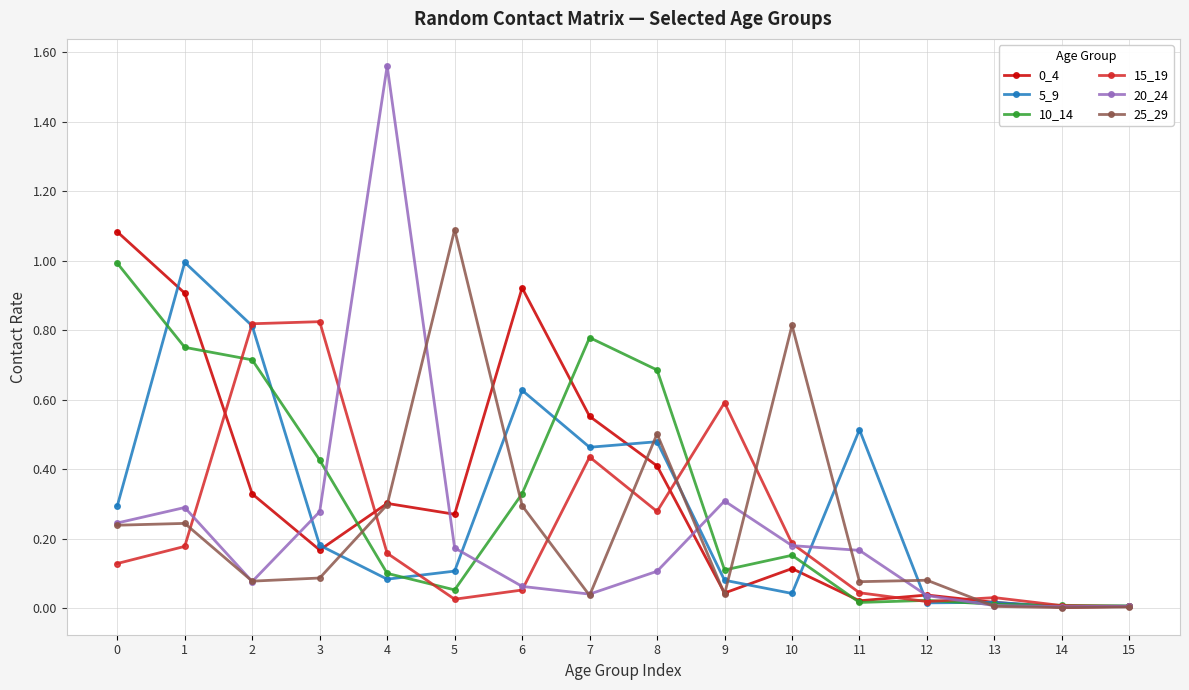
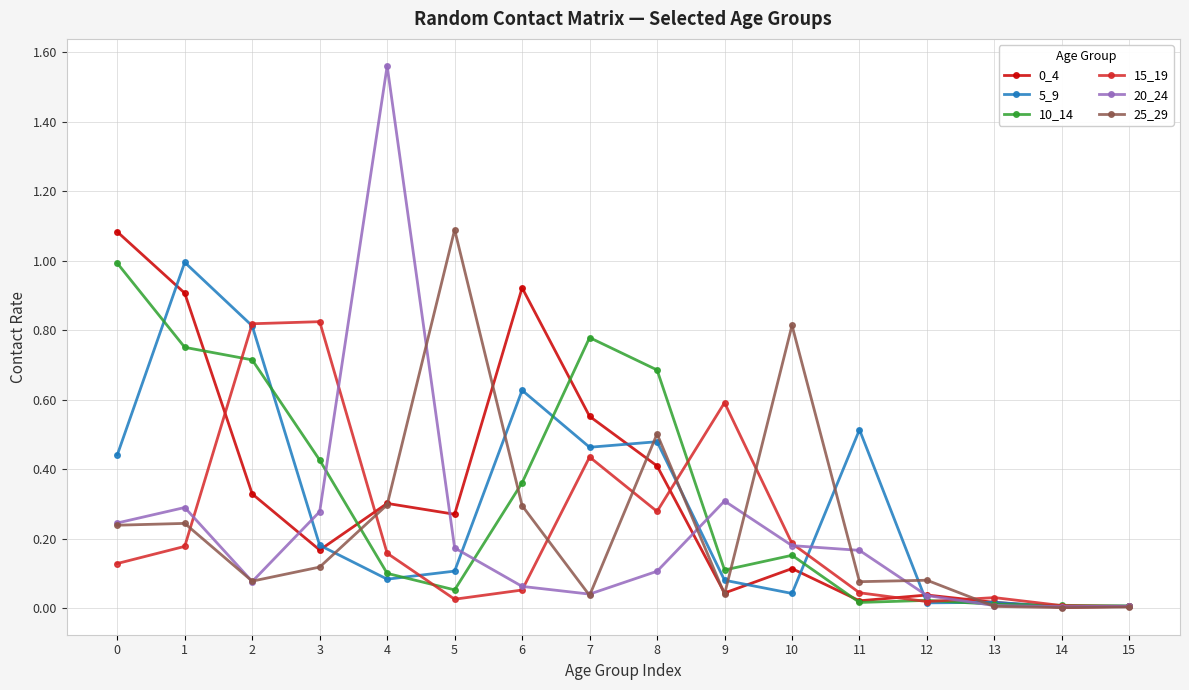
  {
    "5_9": {
-     "0": 0.29,
+     "0": 0.44,
      "1": 1.00,
      "3": 0.18,
      "4": 0.08,
      "5": 0.11,
      "6": 0.63,
      "7": 0.46,
      "8": 0.48,
      "9": 0.08,
      "10": 0.04,
      "11": 0.51
    },
    "10_14": {
      "0": 0.99,
      "1": 0.75,
      "2": 0.71,
      "3": 0.43,
      "4": 0.10,
      "5": 0.05,
-     "6": 0.33,
+     "6": 0.36,
      "7": 0.78,
      "8": 0.69,
      "9": 0.11,
      "10": 0.15
    },
    "20_24": {
      "1": 0.29,
      "3": 0.28,
      "4": 1.56,
      "5": 0.17,
      "6": 0.06,
      "8": 0.11,
      "9": 0.31,
      "11": 0.17
    },
    "25_29": {
      "1": 0.24,
-     "3": 0.09,
+     "3": 0.12,
      "5": 1.09,
      "6": 0.29,
      "8": 0.50,
      "10": 0.81,
      "11": 0.08,
      "12": 0.08
    }
  }
